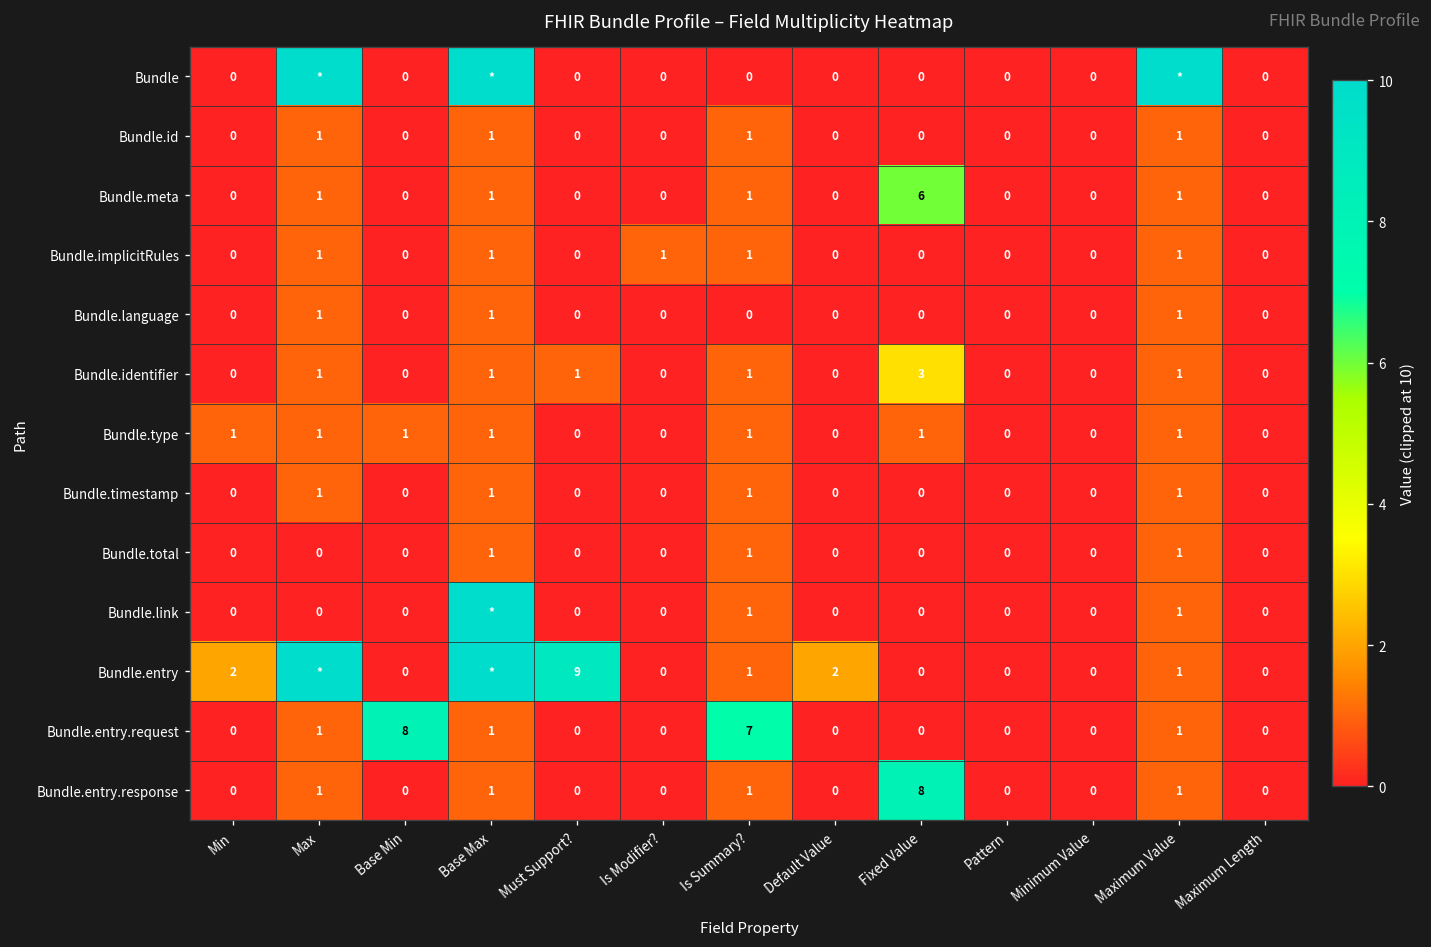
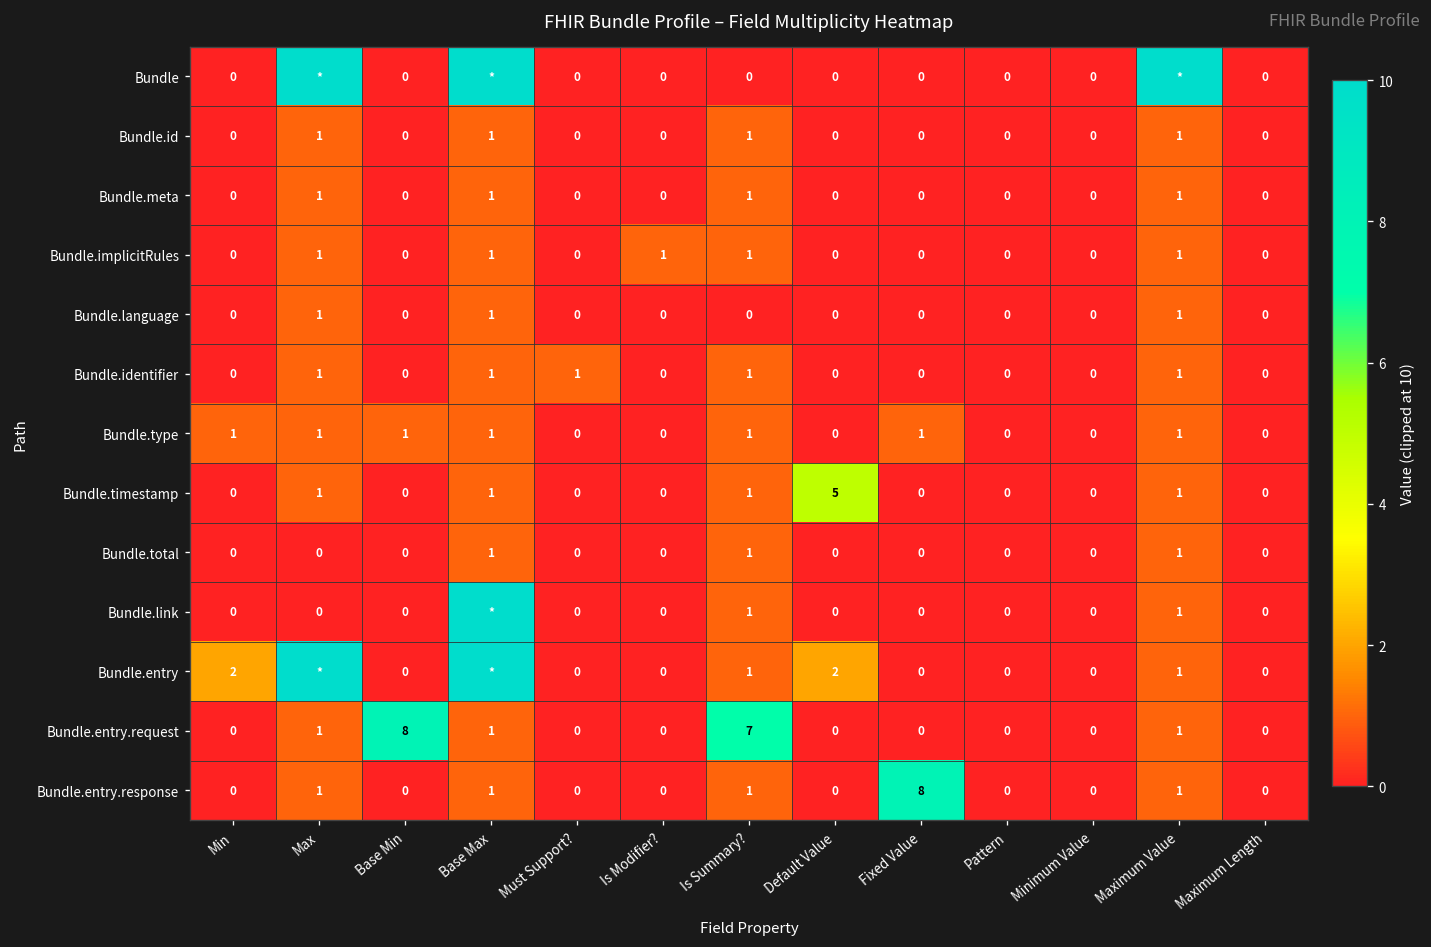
  {
    "Bundle": {
      "Min": 0,
      "Base Min": 0,
      "Must Support?": 0,
      "Is Modifier?": 0,
      "Is Summary?": 0,
      "Default Value": 0,
      "Fixed Value": 0,
      "Pattern": 0,
      "Minimum Value": 0,
      "Maximum Length": 0
    },
    "Bundle.id": {
      "Min": 0,
      "Max": 1,
      "Base Min": 0,
      "Base Max": 1,
      "Must Support?": 0,
      "Is Modifier?": 0,
      "Is Summary?": 1,
      "Default Value": 0,
      "Fixed Value": 0,
      "Pattern": 0,
      "Minimum Value": 0,
      "Maximum Value": 1,
      "Maximum Length": 0
    },
    "Bundle.meta": {
      "Min": 0,
      "Max": 1,
      "Base Min": 0,
      "Base Max": 1,
      "Must Support?": 0,
      "Is Modifier?": 0,
      "Is Summary?": 1,
      "Default Value": 0,
-     "Fixed Value": 6,
+     "Fixed Value": 0,
      "Pattern": 0,
      "Minimum Value": 0,
      "Maximum Value": 1,
      "Maximum Length": 0
    },
    "Bundle.implicitRules": {
      "Min": 0,
      "Max": 1,
      "Base Min": 0,
      "Base Max": 1,
      "Must Support?": 0,
      "Is Modifier?": 1,
      "Is Summary?": 1,
      "Default Value": 0,
      "Fixed Value": 0,
      "Pattern": 0,
      "Minimum Value": 0,
      "Maximum Value": 1,
      "Maximum Length": 0
    },
    "Bundle.language": {
      "Min": 0,
      "Max": 1,
      "Base Min": 0,
      "Base Max": 1,
      "Must Support?": 0,
      "Is Modifier?": 0,
      "Is Summary?": 0,
      "Default Value": 0,
      "Fixed Value": 0,
      "Pattern": 0,
      "Minimum Value": 0,
      "Maximum Value": 1,
      "Maximum Length": 0
    },
    "Bundle.identifier": {
      "Min": 0,
      "Max": 1,
      "Base Min": 0,
      "Base Max": 1,
      "Must Support?": 1,
      "Is Modifier?": 0,
      "Is Summary?": 1,
      "Default Value": 0,
-     "Fixed Value": 3,
+     "Fixed Value": 0,
      "Pattern": 0,
      "Minimum Value": 0,
      "Maximum Value": 1,
      "Maximum Length": 0
    },
    "Bundle.type": {
      "Min": 1,
      "Max": 1,
      "Base Min": 1,
      "Base Max": 1,
      "Must Support?": 0,
      "Is Modifier?": 0,
      "Is Summary?": 1,
      "Default Value": 0,
      "Fixed Value": 1,
      "Pattern": 0,
      "Minimum Value": 0,
      "Maximum Value": 1,
      "Maximum Length": 0
    },
    "Bundle.timestamp": {
      "Min": 0,
      "Max": 1,
      "Base Min": 0,
      "Base Max": 1,
      "Must Support?": 0,
      "Is Modifier?": 0,
      "Is Summary?": 1,
-     "Default Value": 0,
+     "Default Value": 5,
      "Fixed Value": 0,
      "Pattern": 0,
      "Minimum Value": 0,
      "Maximum Value": 1,
      "Maximum Length": 0
    },
    "Bundle.total": {
      "Min": 0,
      "Max": 0,
      "Base Min": 0,
      "Base Max": 1,
      "Must Support?": 0,
      "Is Modifier?": 0,
      "Is Summary?": 1,
      "Default Value": 0,
      "Fixed Value": 0,
      "Pattern": 0,
      "Minimum Value": 0,
      "Maximum Value": 1,
      "Maximum Length": 0
    },
    "Bundle.link": {
      "Min": 0,
      "Max": 0,
      "Base Min": 0,
      "Must Support?": 0,
      "Is Modifier?": 0,
      "Is Summary?": 1,
      "Default Value": 0,
      "Fixed Value": 0,
      "Pattern": 0,
      "Minimum Value": 0,
      "Maximum Value": 1,
      "Maximum Length": 0
    },
    "Bundle.entry": {
      "Min": 2,
      "Base Min": 0,
-     "Must Support?": 9,
+     "Must Support?": 0,
      "Is Modifier?": 0,
      "Is Summary?": 1,
      "Default Value": 2,
      "Fixed Value": 0,
      "Pattern": 0,
      "Minimum Value": 0,
      "Maximum Value": 1,
      "Maximum Length": 0
    },
    "Bundle.entry.request": {
      "Min": 0,
      "Max": 1,
      "Base Min": 8,
      "Base Max": 1,
      "Must Support?": 0,
      "Is Modifier?": 0,
      "Is Summary?": 7,
      "Default Value": 0,
      "Fixed Value": 0,
      "Pattern": 0,
      "Minimum Value": 0,
      "Maximum Value": 1,
      "Maximum Length": 0
    },
    "Bundle.entry.response": {
      "Min": 0,
      "Max": 1,
      "Base Min": 0,
      "Base Max": 1,
      "Must Support?": 0,
      "Is Modifier?": 0,
      "Is Summary?": 1,
      "Default Value": 0,
      "Fixed Value": 8,
      "Pattern": 0,
      "Minimum Value": 0,
      "Maximum Value": 1,
      "Maximum Length": 0
    }
  }
